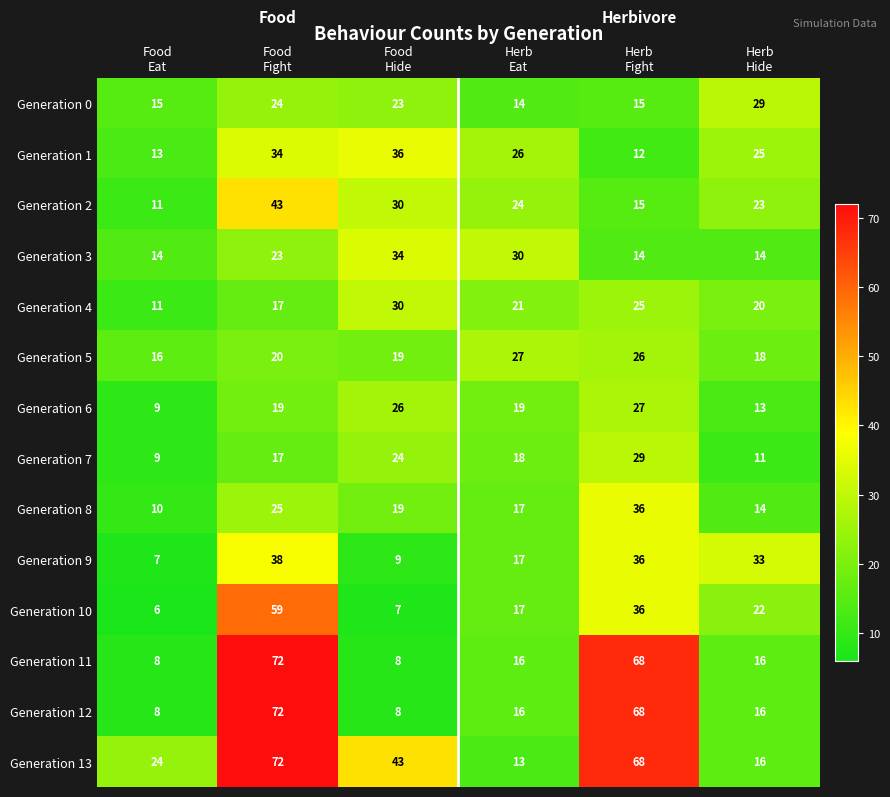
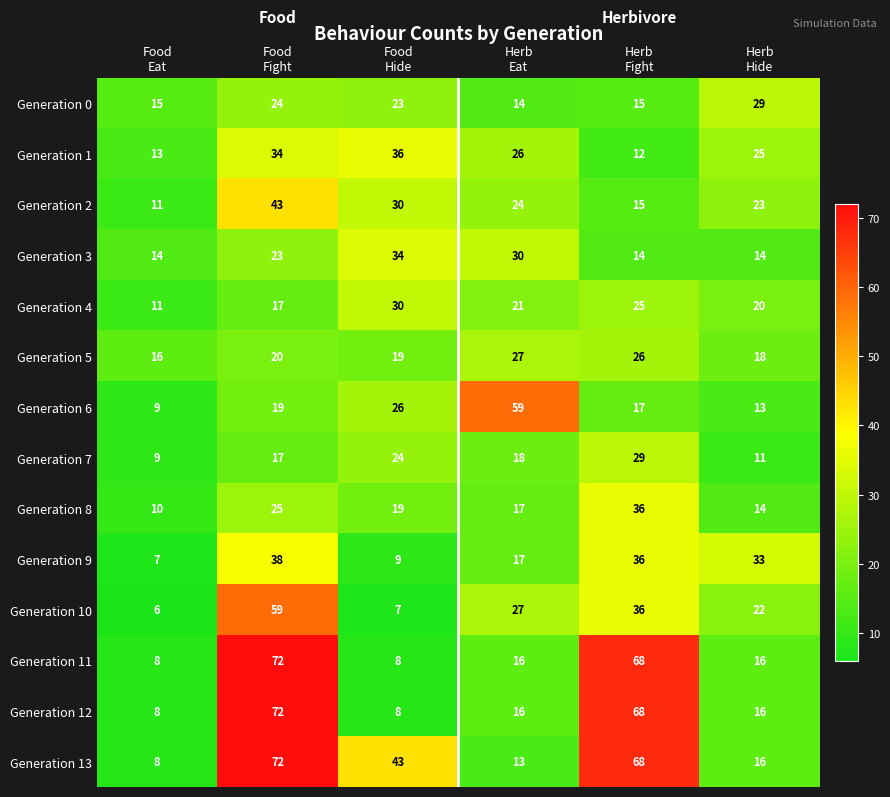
  {
    "Generation 0": {
      "Food Eat": 15,
      "Food Fight": 24,
      "Food Hide": 23,
      "Herb Eat": 14,
      "Herb Fight": 15,
      "Herb Hide": 29
    },
    "Generation 1": {
      "Food Eat": 13,
      "Food Fight": 34,
      "Food Hide": 36,
      "Herb Eat": 26,
      "Herb Fight": 12,
      "Herb Hide": 25
    },
    "Generation 2": {
      "Food Eat": 11,
      "Food Fight": 43,
      "Food Hide": 30,
      "Herb Eat": 24,
      "Herb Fight": 15,
      "Herb Hide": 23
    },
    "Generation 3": {
      "Food Eat": 14,
      "Food Fight": 23,
      "Food Hide": 34,
      "Herb Eat": 30,
      "Herb Fight": 14,
      "Herb Hide": 14
    },
    "Generation 4": {
      "Food Eat": 11,
      "Food Fight": 17,
      "Food Hide": 30,
      "Herb Eat": 21,
      "Herb Fight": 25,
      "Herb Hide": 20
    },
    "Generation 5": {
      "Food Eat": 16,
      "Food Fight": 20,
      "Food Hide": 19,
      "Herb Eat": 27,
      "Herb Fight": 26,
      "Herb Hide": 18
    },
    "Generation 6": {
      "Food Eat": 9,
      "Food Fight": 19,
      "Food Hide": 26,
-     "Herb Eat": 19,
-     "Herb Fight": 27,
+     "Herb Eat": 59,
+     "Herb Fight": 17,
      "Herb Hide": 13
    },
    "Generation 7": {
      "Food Eat": 9,
      "Food Fight": 17,
      "Food Hide": 24,
      "Herb Eat": 18,
      "Herb Fight": 29,
      "Herb Hide": 11
    },
    "Generation 8": {
      "Food Eat": 10,
      "Food Fight": 25,
      "Food Hide": 19,
      "Herb Eat": 17,
      "Herb Fight": 36,
      "Herb Hide": 14
    },
    "Generation 9": {
      "Food Eat": 7,
      "Food Fight": 38,
      "Food Hide": 9,
      "Herb Eat": 17,
      "Herb Fight": 36,
      "Herb Hide": 33
    },
    "Generation 10": {
      "Food Eat": 6,
      "Food Fight": 59,
      "Food Hide": 7,
-     "Herb Eat": 17,
+     "Herb Eat": 27,
      "Herb Fight": 36,
      "Herb Hide": 22
    },
    "Generation 11": {
      "Food Eat": 8,
      "Food Fight": 72,
      "Food Hide": 8,
      "Herb Eat": 16,
      "Herb Fight": 68,
      "Herb Hide": 16
    },
    "Generation 12": {
      "Food Eat": 8,
      "Food Fight": 72,
      "Food Hide": 8,
      "Herb Eat": 16,
      "Herb Fight": 68,
      "Herb Hide": 16
    },
    "Generation 13": {
-     "Food Eat": 24,
+     "Food Eat": 8,
      "Food Fight": 72,
      "Food Hide": 43,
      "Herb Eat": 13,
      "Herb Fight": 68,
      "Herb Hide": 16
    }
  }
